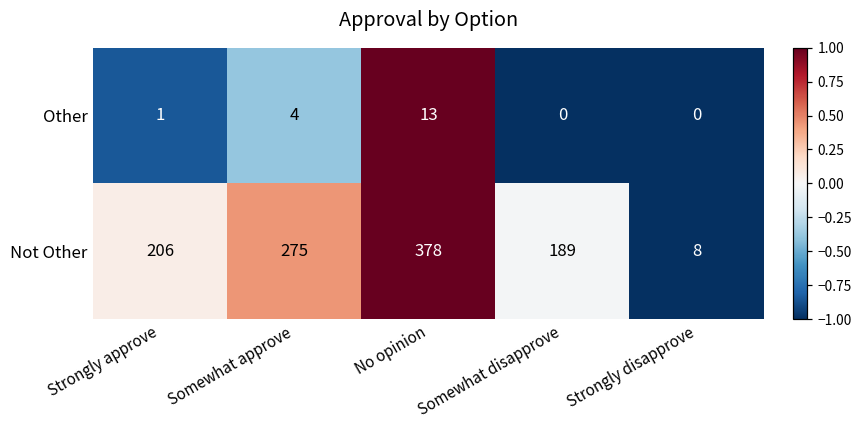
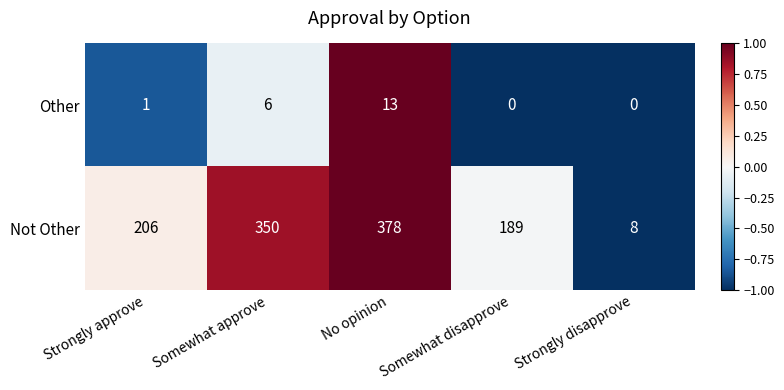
  {
    "Other": {
      "Strongly approve": 1,
-     "Somewhat approve": 4,
+     "Somewhat approve": 6,
      "No opinion": 13,
      "Somewhat disapprove": 0,
      "Strongly disapprove": 0
    },
    "Not Other": {
      "Strongly approve": 206,
-     "Somewhat approve": 275,
+     "Somewhat approve": 350,
      "No opinion": 378,
      "Somewhat disapprove": 189,
      "Strongly disapprove": 8
    }
  }
